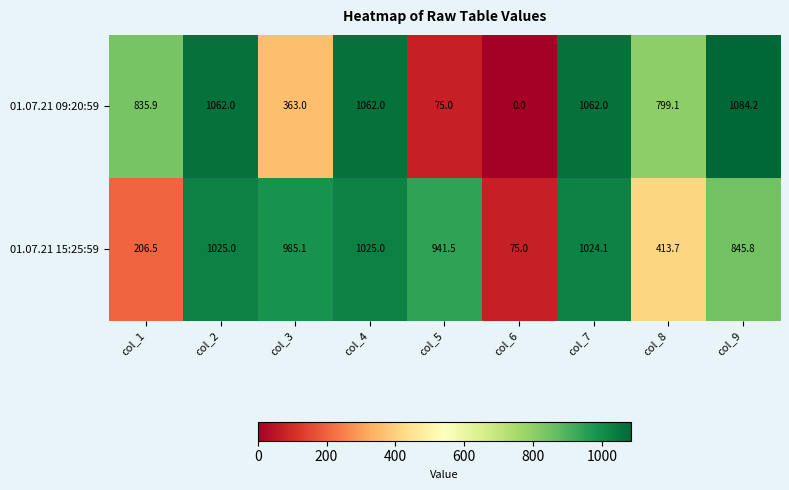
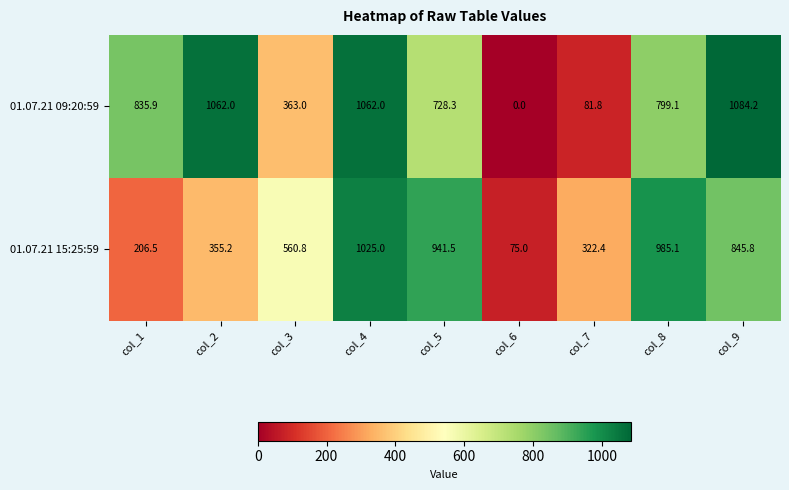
  {
    "01.07.21 09:20:59": {
      "col_1": 835.9,
      "col_2": 1062.0,
      "col_3": 363.0,
      "col_4": 1062.0,
-     "col_5": 75.0,
+     "col_5": 728.3,
      "col_6": 0.0,
-     "col_7": 1062.0,
+     "col_7": 81.8,
      "col_8": 799.1,
      "col_9": 1084.2
    },
    "01.07.21 15:25:59": {
      "col_1": 206.5,
-     "col_2": 1025.0,
-     "col_3": 985.1,
+     "col_2": 355.2,
+     "col_3": 560.8,
      "col_4": 1025.0,
      "col_5": 941.5,
      "col_6": 75.0,
-     "col_7": 1024.1,
-     "col_8": 413.7,
+     "col_7": 322.4,
+     "col_8": 985.1,
      "col_9": 845.8
    }
  }
